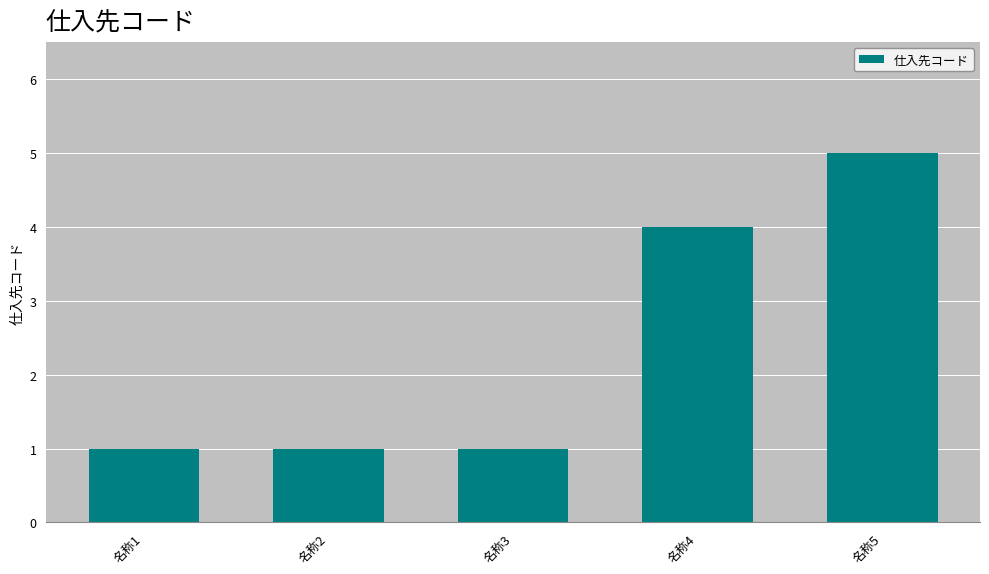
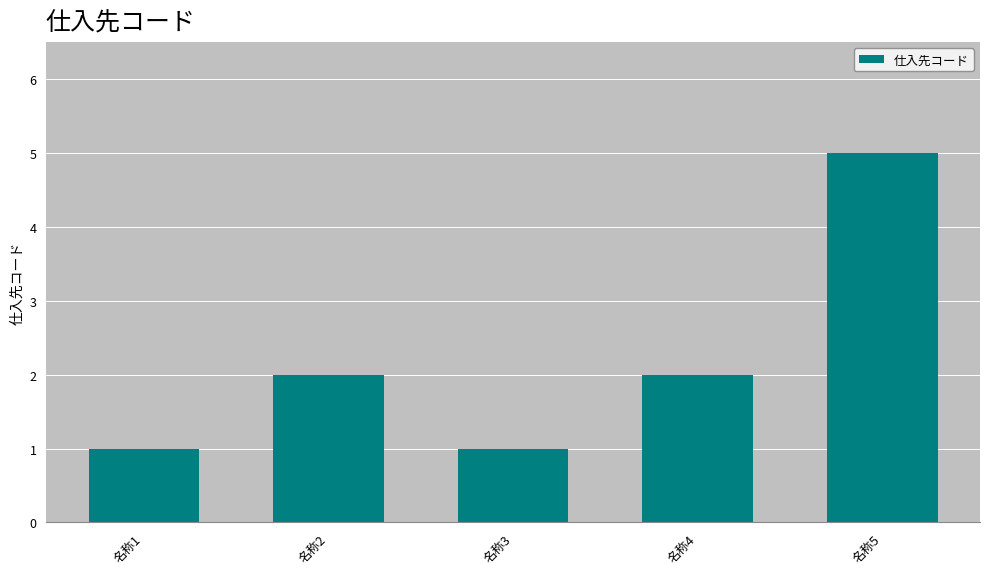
  {
    "名称1": 1,
-   "名称2": 1,
+   "名称2": 2,
    "名称3": 1,
-   "名称4": 4,
+   "名称4": 2,
    "名称5": 5
  }
